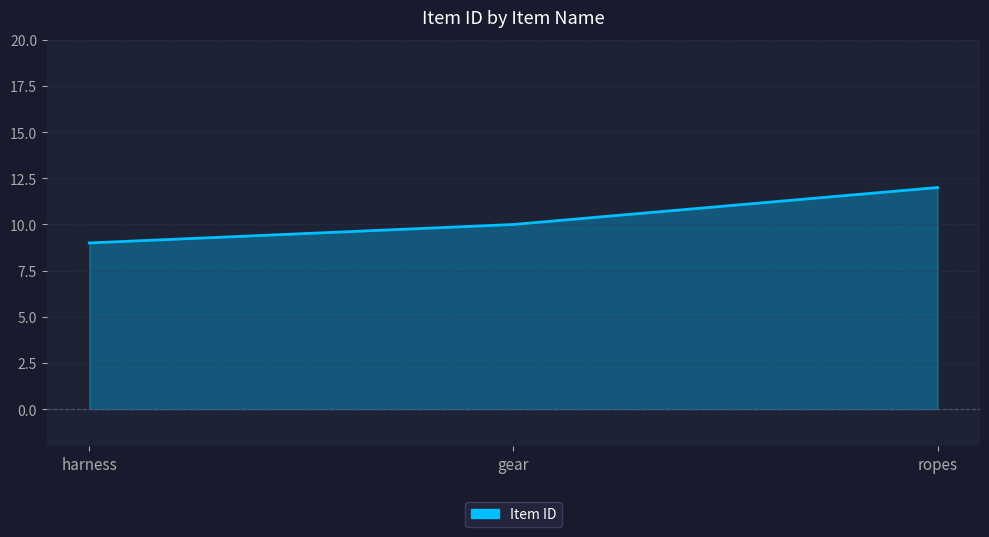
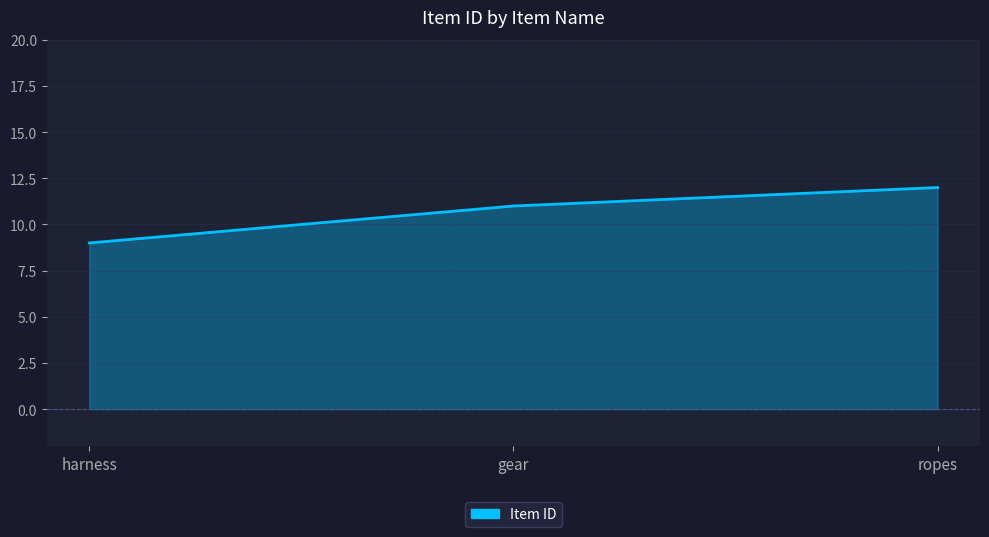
  {
    "harness": 9,
-   "gear": 10,
+   "gear": 11,
    "ropes": 12
  }
